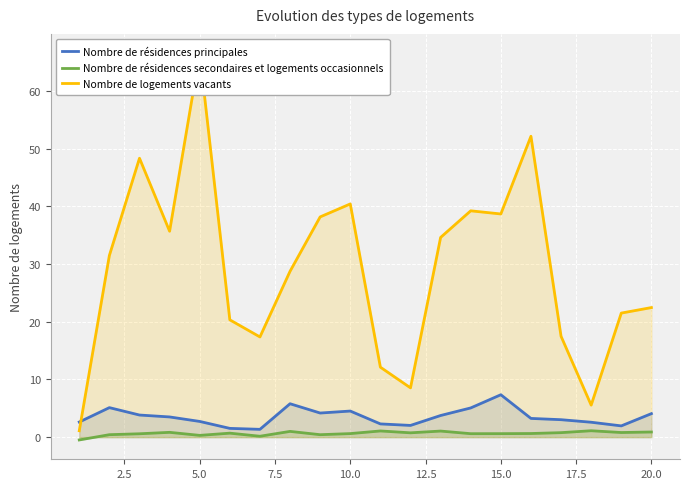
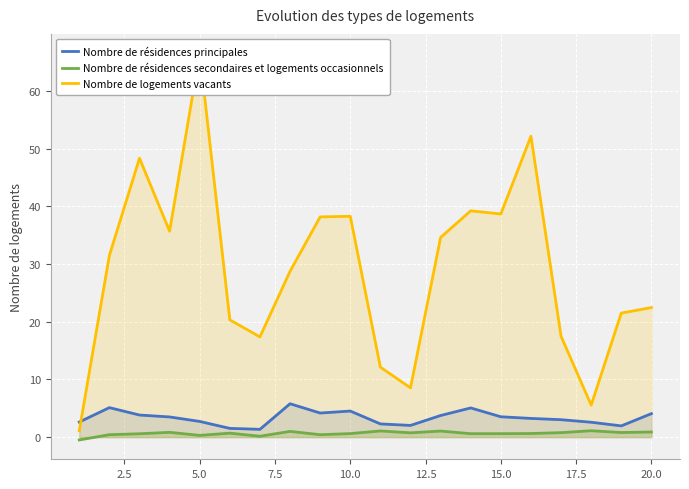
  {
    "Nombre de résidences principales": {
      "5.0": 3,
      "10.0": 5,
-     "15.0": 7,
+     "15.0": 4,
      "20.0": 4
    },
    "Nombre de logements vacants": {
-     "10.0": 40,
+     "10.0": 38,
      "15.0": 39,
      "20.0": 22
    }
  }
